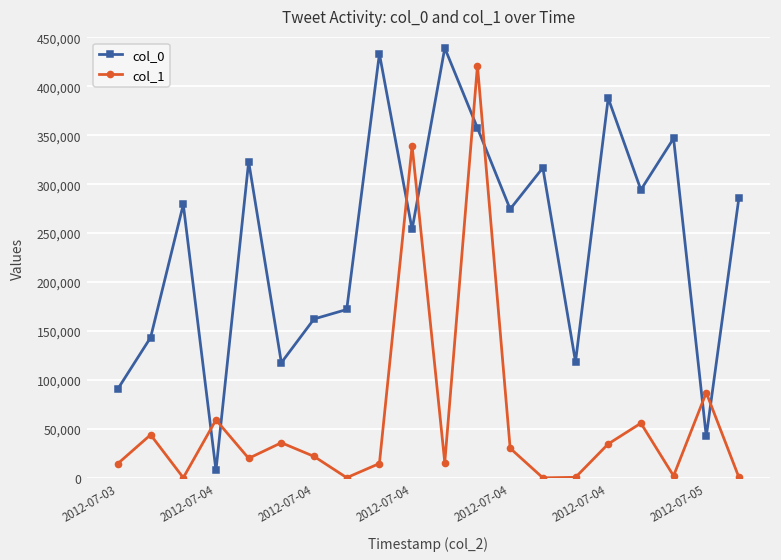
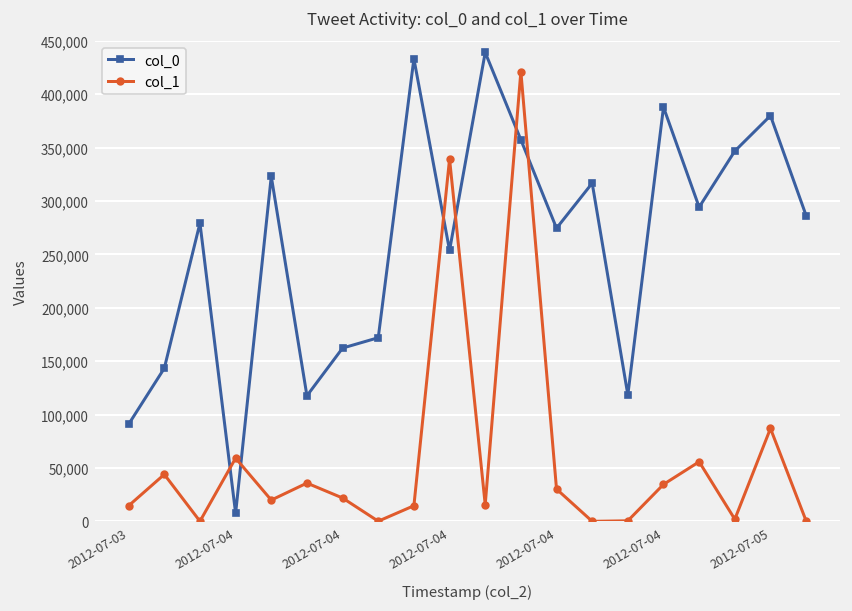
  {
    "col_0": {
      "2012-07-03": "90,000",
-     "2012-07-05": "40,000"
+     "2012-07-05": "380,000"
    },
    "col_1": {
      "2012-07-03": "10,000",
      "2012-07-05": "90,000"
    }
  }
